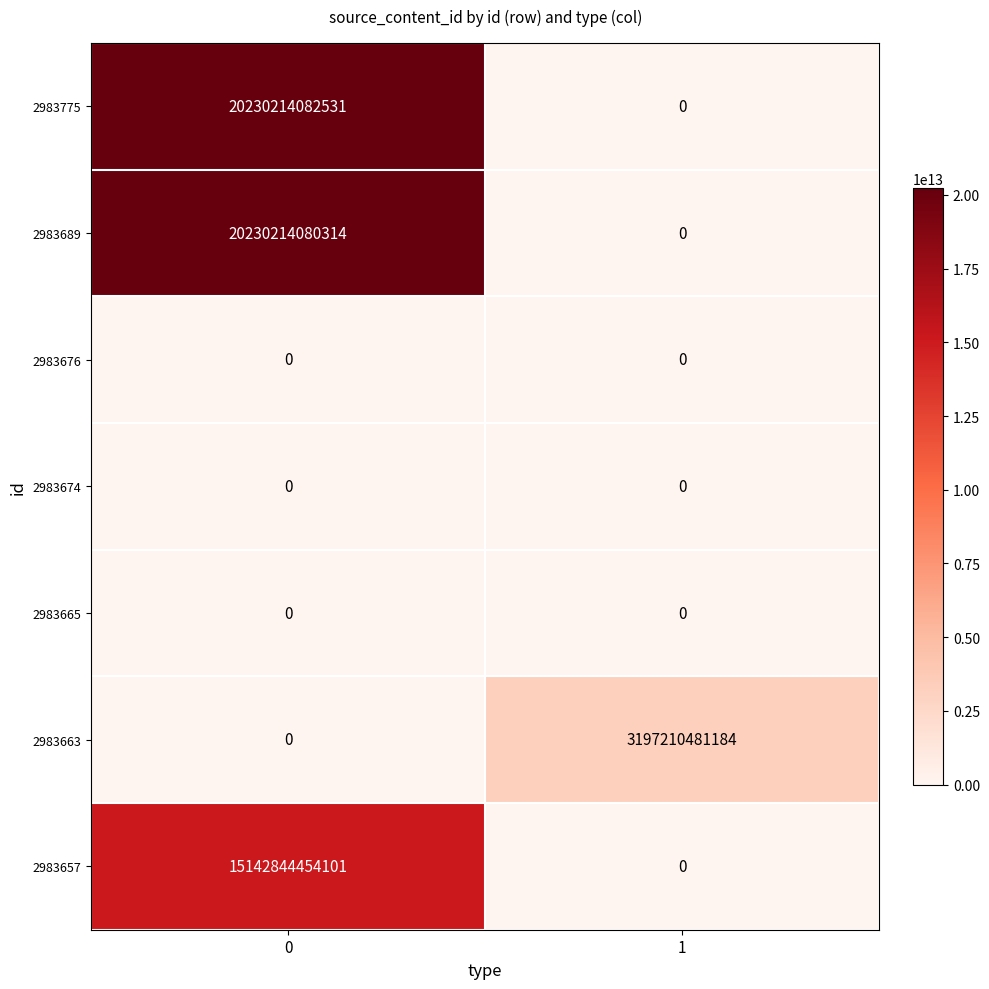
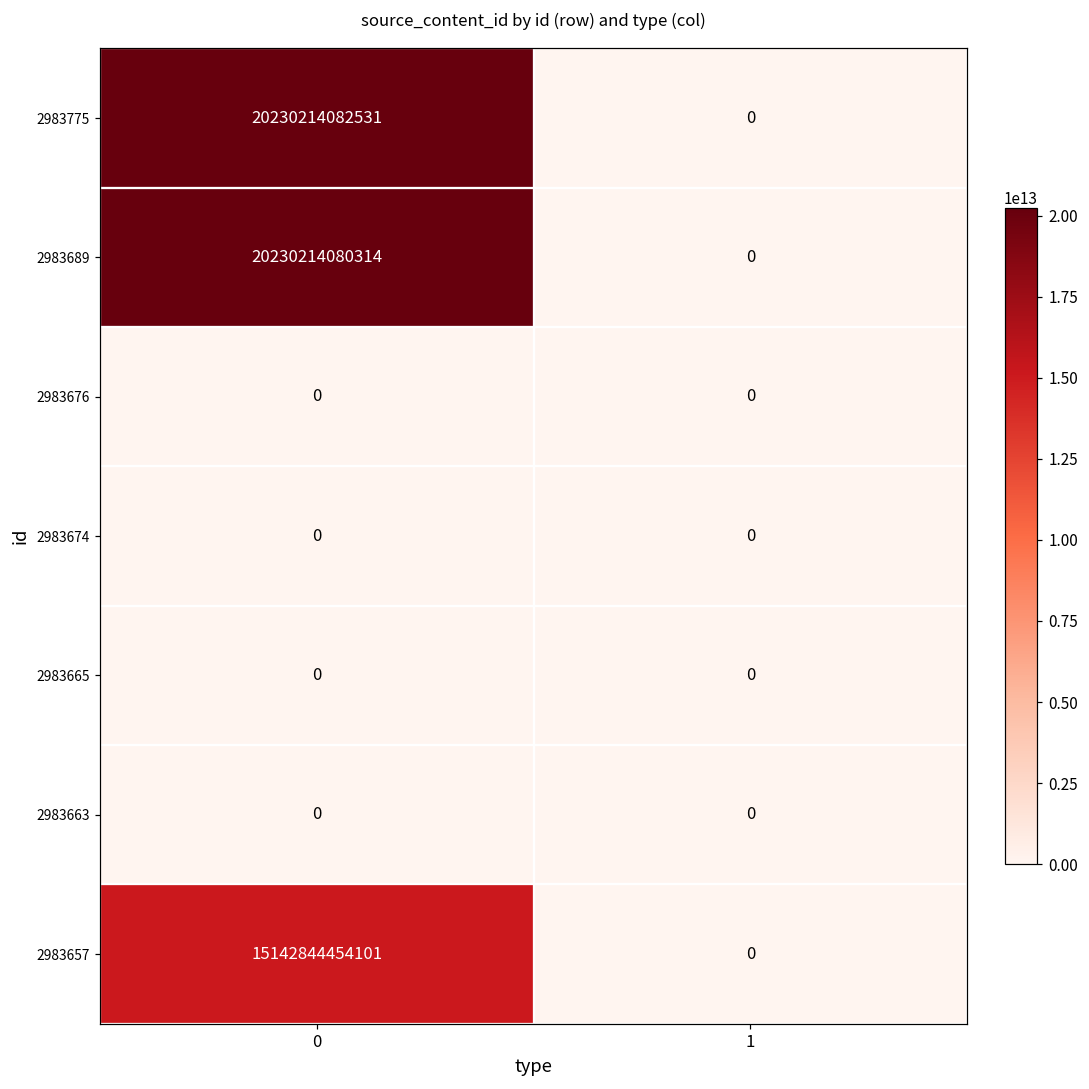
  {
    "2983775": {
      "0": 20230214082531,
      "1": 0
    },
    "2983689": {
      "0": 20230214080314,
      "1": 0
    },
    "2983676": {
      "0": 0,
      "1": 0
    },
    "2983674": {
      "0": 0,
      "1": 0
    },
    "2983665": {
      "0": 0,
      "1": 0
    },
    "2983663": {
      "0": 0,
-     "1": 3197210481184
+     "1": 0
    },
    "2983657": {
      "0": 15142844454101,
      "1": 0
    }
  }
